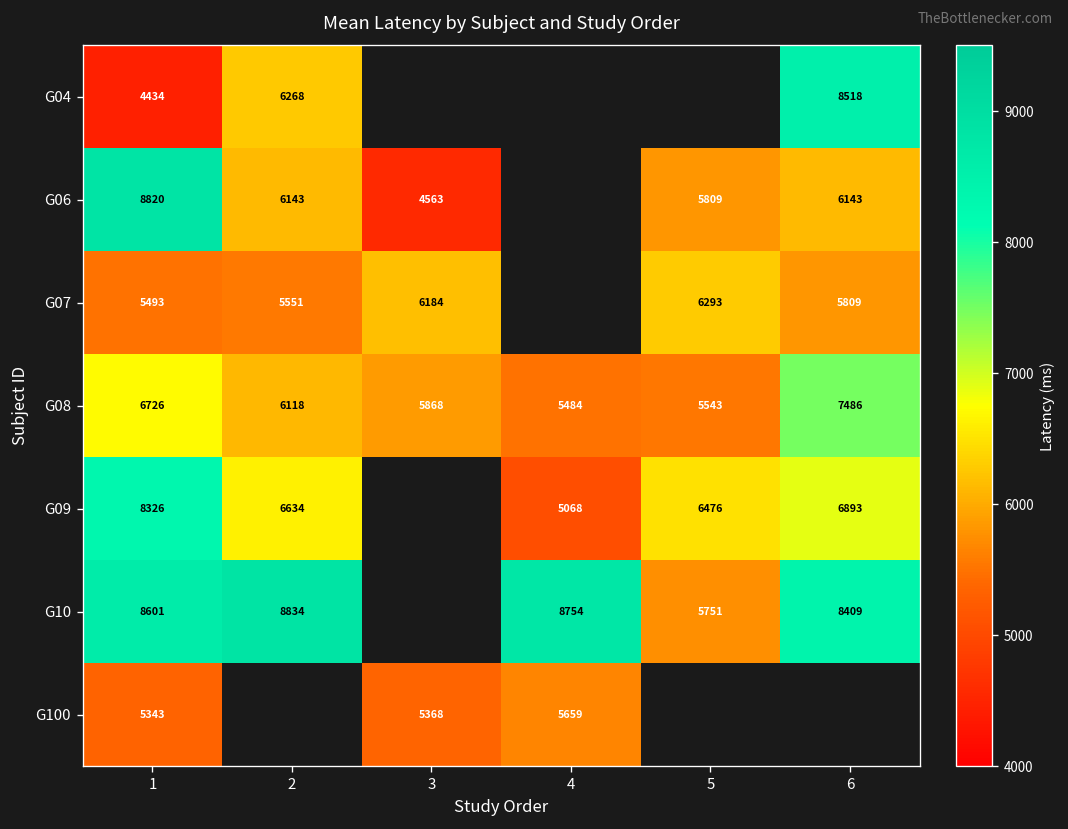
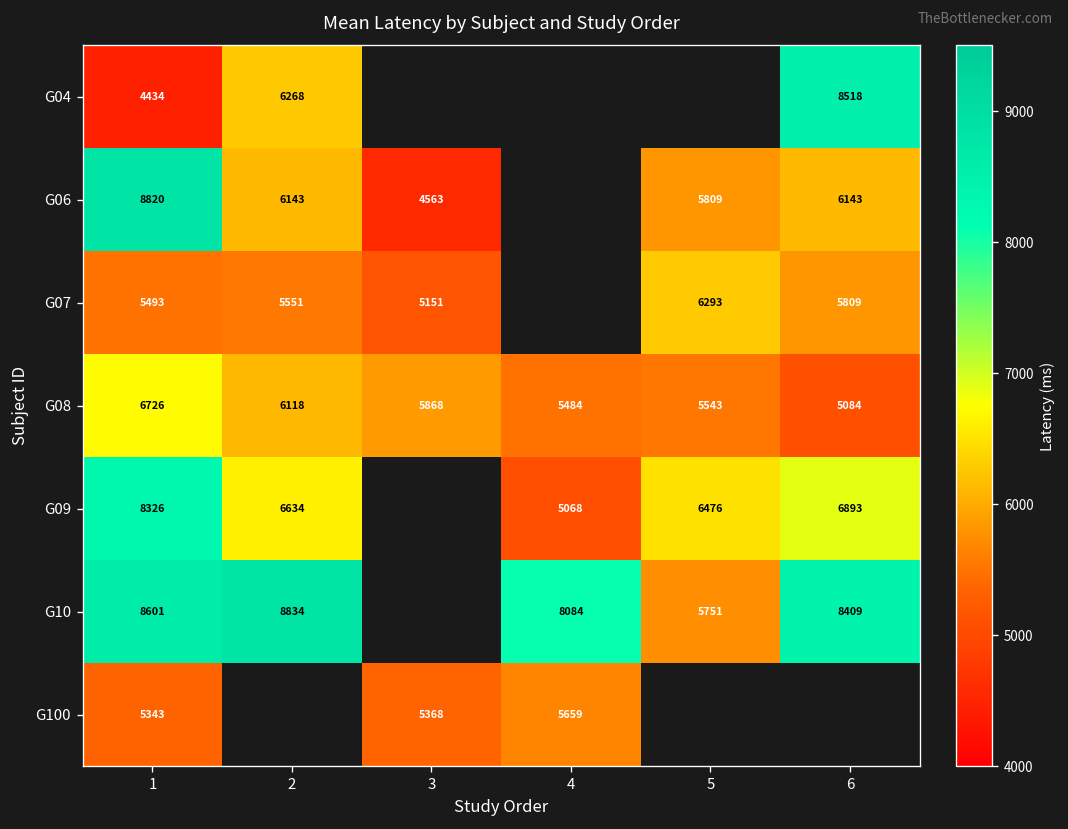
  {
    "G04": {
      "1": 4434,
      "2": 6268,
      "6": 8518
    },
    "G06": {
      "1": 8820,
      "2": 6143,
      "3": 4563,
      "5": 5809,
      "6": 6143
    },
    "G07": {
      "1": 5493,
      "2": 5551,
-     "3": 6184,
+     "3": 5151,
      "5": 6293,
      "6": 5809
    },
    "G08": {
      "1": 6726,
      "2": 6118,
      "3": 5868,
      "4": 5484,
      "5": 5543,
-     "6": 7486
+     "6": 5084
    },
    "G09": {
      "1": 8326,
      "2": 6634,
      "4": 5068,
      "5": 6476,
      "6": 6893
    },
    "G10": {
      "1": 8601,
      "2": 8834,
-     "4": 8754,
+     "4": 8084,
      "5": 5751,
      "6": 8409
    },
    "G100": {
      "1": 5343,
      "3": 5368,
      "4": 5659
    }
  }
